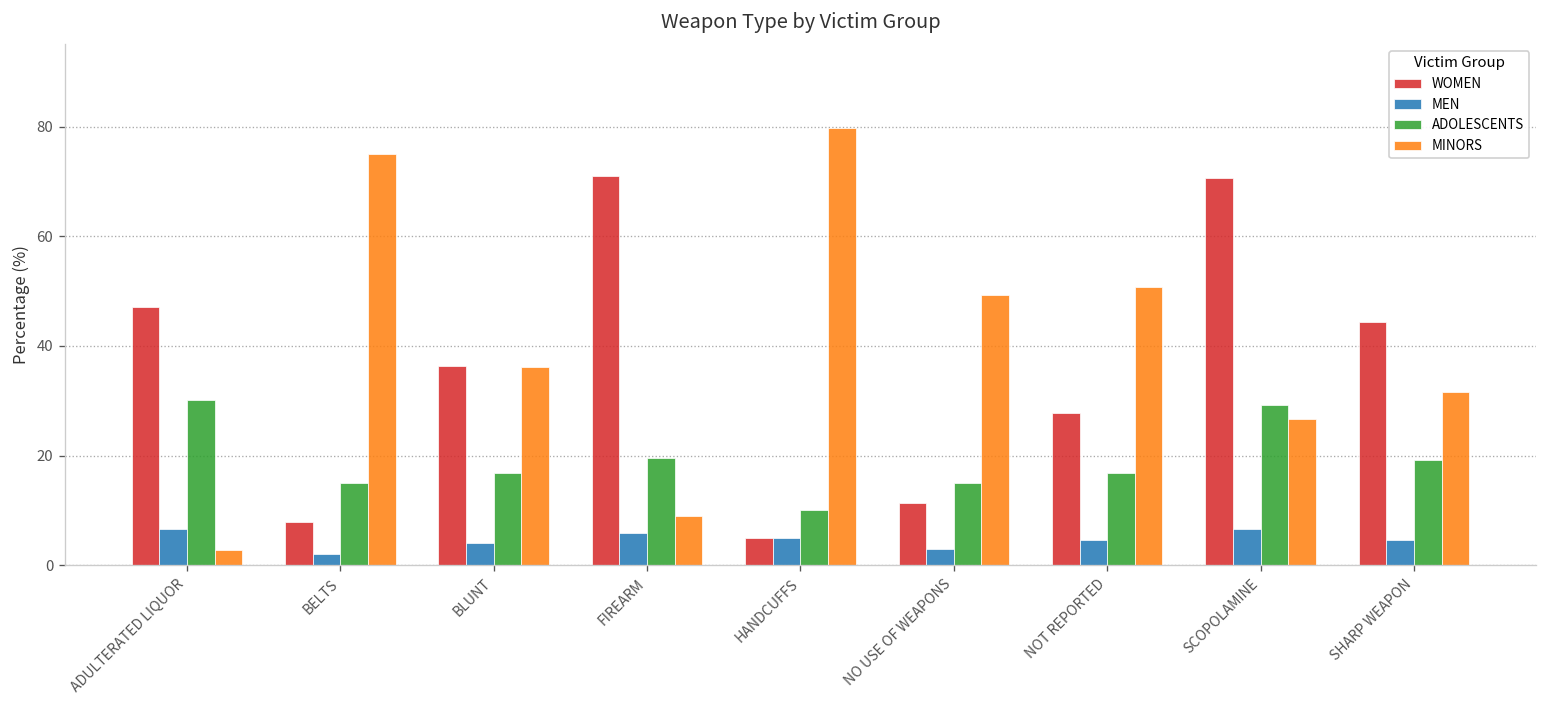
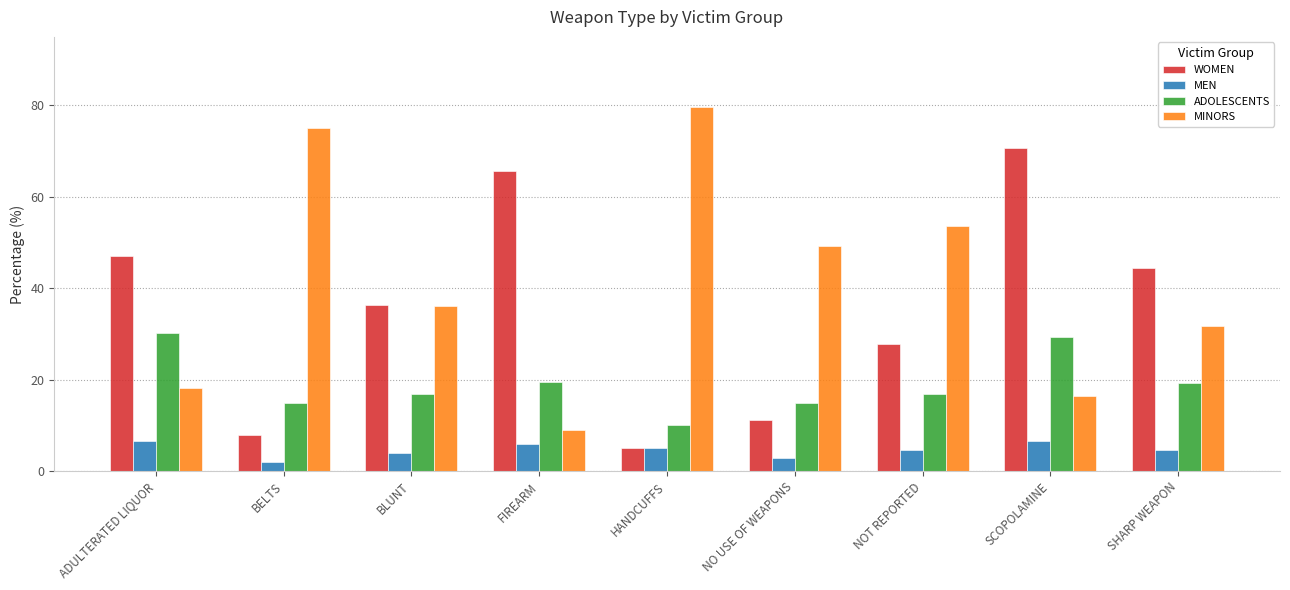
  {
    "WOMEN": {
      "ADULTERATED LIQUOR": 47,
      "BELTS": 8,
      "BLUNT": 36,
-     "FIREARM": 71,
+     "FIREARM": 66,
      "HANDCUFFS": 5,
      "NO USE OF WEAPONS": 11,
      "NOT REPORTED": 28,
      "SCOPOLAMINE": 71,
      "SHARP WEAPON": 44
    },
    "MEN": {
      "ADULTERATED LIQUOR": 7,
      "BELTS": 2,
      "BLUNT": 4,
      "FIREARM": 6,
      "HANDCUFFS": 5,
      "NO USE OF WEAPONS": 3,
      "NOT REPORTED": 5,
      "SCOPOLAMINE": 7,
      "SHARP WEAPON": 5
    },
    "ADOLESCENTS": {
      "ADULTERATED LIQUOR": 30,
      "BELTS": 15,
      "BLUNT": 17,
      "FIREARM": 20,
      "HANDCUFFS": 10,
      "NO USE OF WEAPONS": 15,
      "NOT REPORTED": 17,
      "SCOPOLAMINE": 29,
      "SHARP WEAPON": 19
    },
    "MINORS": {
-     "ADULTERATED LIQUOR": 3,
+     "ADULTERATED LIQUOR": 18,
      "BELTS": 75,
      "BLUNT": 36,
      "FIREARM": 9,
      "HANDCUFFS": 80,
      "NO USE OF WEAPONS": 49,
-     "NOT REPORTED": 51,
-     "SCOPOLAMINE": 27,
+     "NOT REPORTED": 54,
+     "SCOPOLAMINE": 16,
      "SHARP WEAPON": 32
    }
  }
